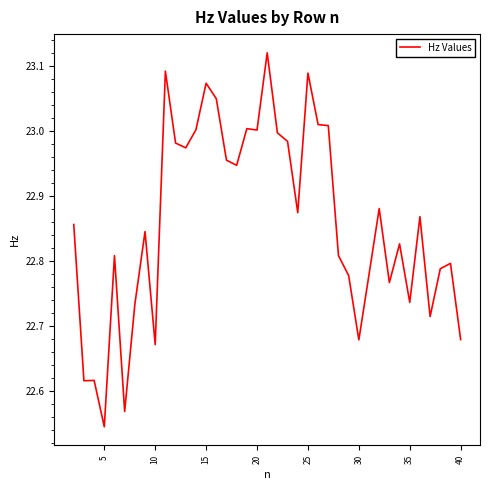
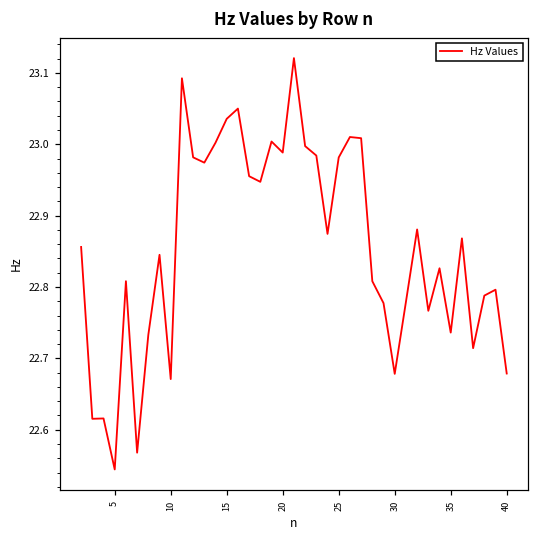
  {
    "5": 22.54,
    "10": 22.67,
-   "15": 23.07,
-   "20": 23.00,
-   "25": 23.09,
+   "15": 23.04,
+   "20": 22.99,
+   "25": 22.98,
    "30": 22.68,
    "35": 22.74,
    "40": 22.68
  }
